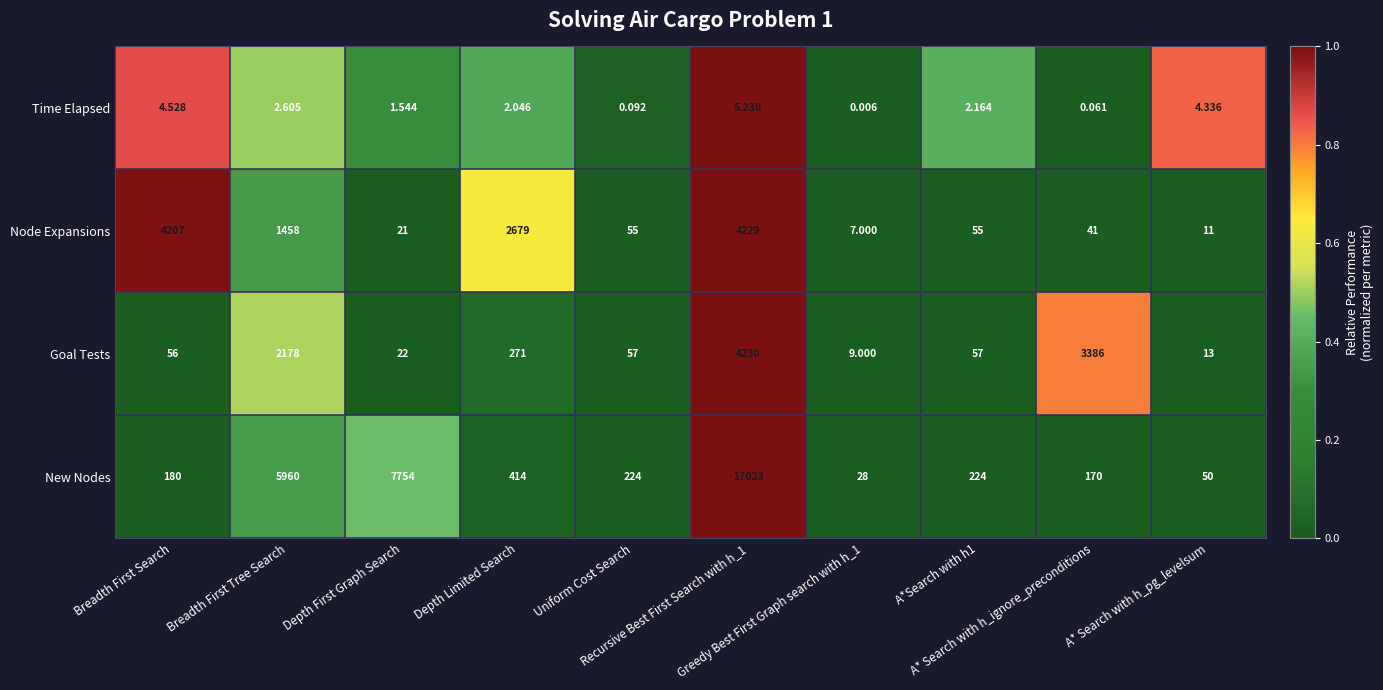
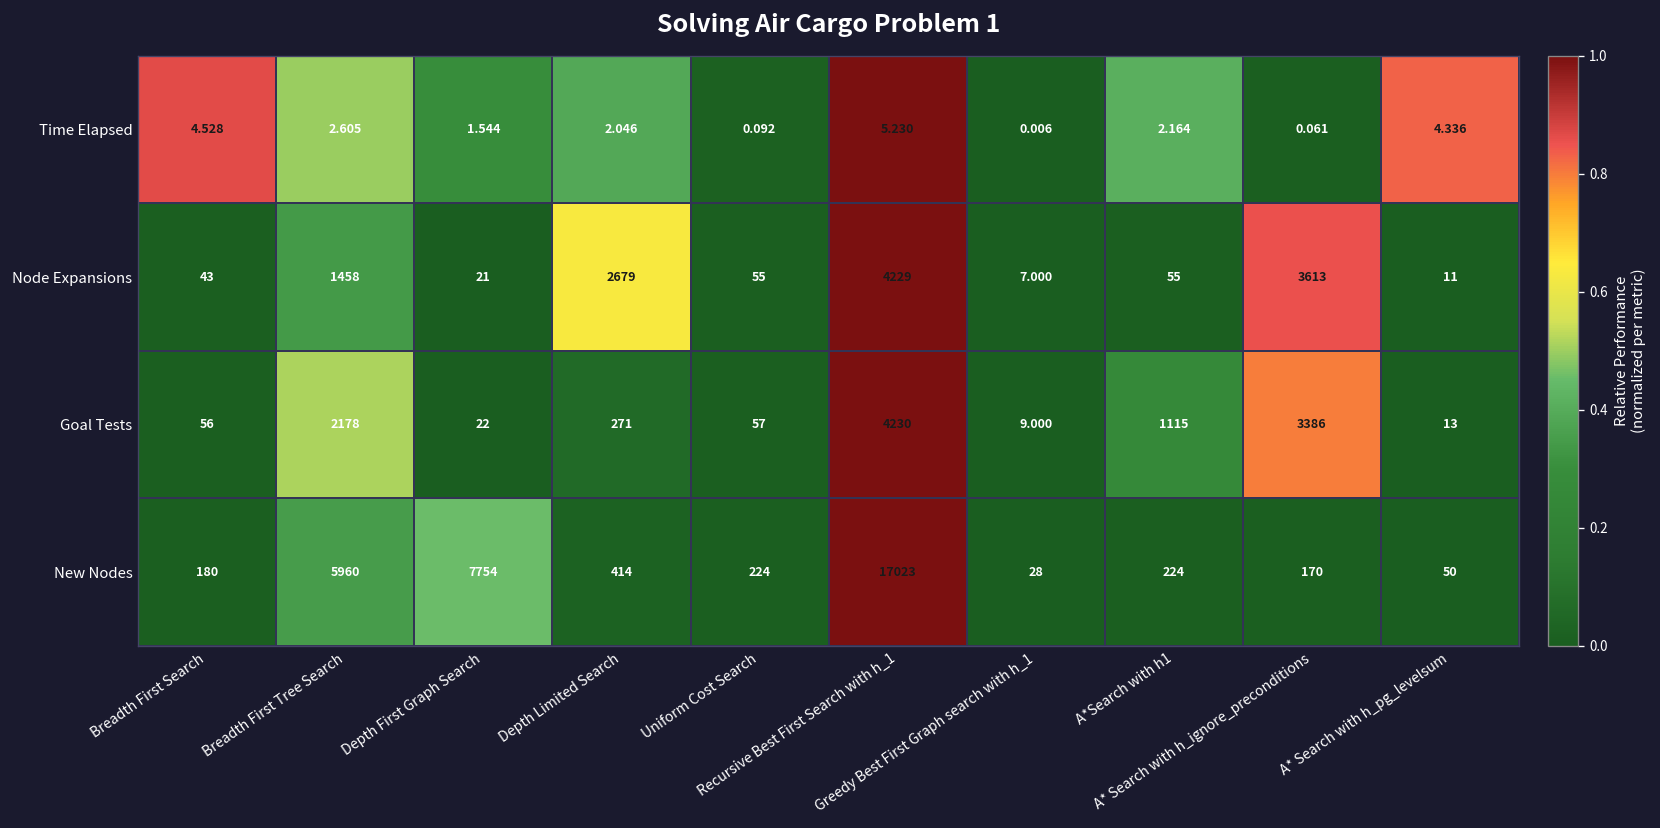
  {
    "Time Elapsed": {
      "Breadth First Search": 4.528,
      "Breadth First Tree Search": 2.605,
      "Depth First Graph Search": 1.544,
      "Depth Limited Search": 2.046,
      "Uniform Cost Search": 0.092,
      "Recursive Best First Search with h_1": 5.230,
      "Greedy Best First Graph search with h_1": 0.006,
      "A*Search with h1": 2.164,
      "A* Search with h_ignore_preconditions": 0.061,
      "A* Search with h_pg_levelsum": 4.336
    },
    "Node Expansions": {
-     "Breadth First Search": 4207,
+     "Breadth First Search": 43,
      "Breadth First Tree Search": 1458,
      "Depth First Graph Search": 21,
      "Depth Limited Search": 2679,
      "Uniform Cost Search": 55,
      "Recursive Best First Search with h_1": 4229,
      "Greedy Best First Graph search with h_1": 7.000,
      "A*Search with h1": 55,
-     "A* Search with h_ignore_preconditions": 41,
+     "A* Search with h_ignore_preconditions": 3613,
      "A* Search with h_pg_levelsum": 11
    },
    "Goal Tests": {
      "Breadth First Search": 56,
      "Breadth First Tree Search": 2178,
      "Depth First Graph Search": 22,
      "Depth Limited Search": 271,
      "Uniform Cost Search": 57,
      "Recursive Best First Search with h_1": 4230,
      "Greedy Best First Graph search with h_1": 9.000,
-     "A*Search with h1": 57,
+     "A*Search with h1": 1115,
      "A* Search with h_ignore_preconditions": 3386,
      "A* Search with h_pg_levelsum": 13
    },
    "New Nodes": {
      "Breadth First Search": 180,
      "Breadth First Tree Search": 5960,
      "Depth First Graph Search": 7754,
      "Depth Limited Search": 414,
      "Uniform Cost Search": 224,
      "Recursive Best First Search with h_1": 17023,
      "Greedy Best First Graph search with h_1": 28,
      "A*Search with h1": 224,
      "A* Search with h_ignore_preconditions": 170,
      "A* Search with h_pg_levelsum": 50
    }
  }
